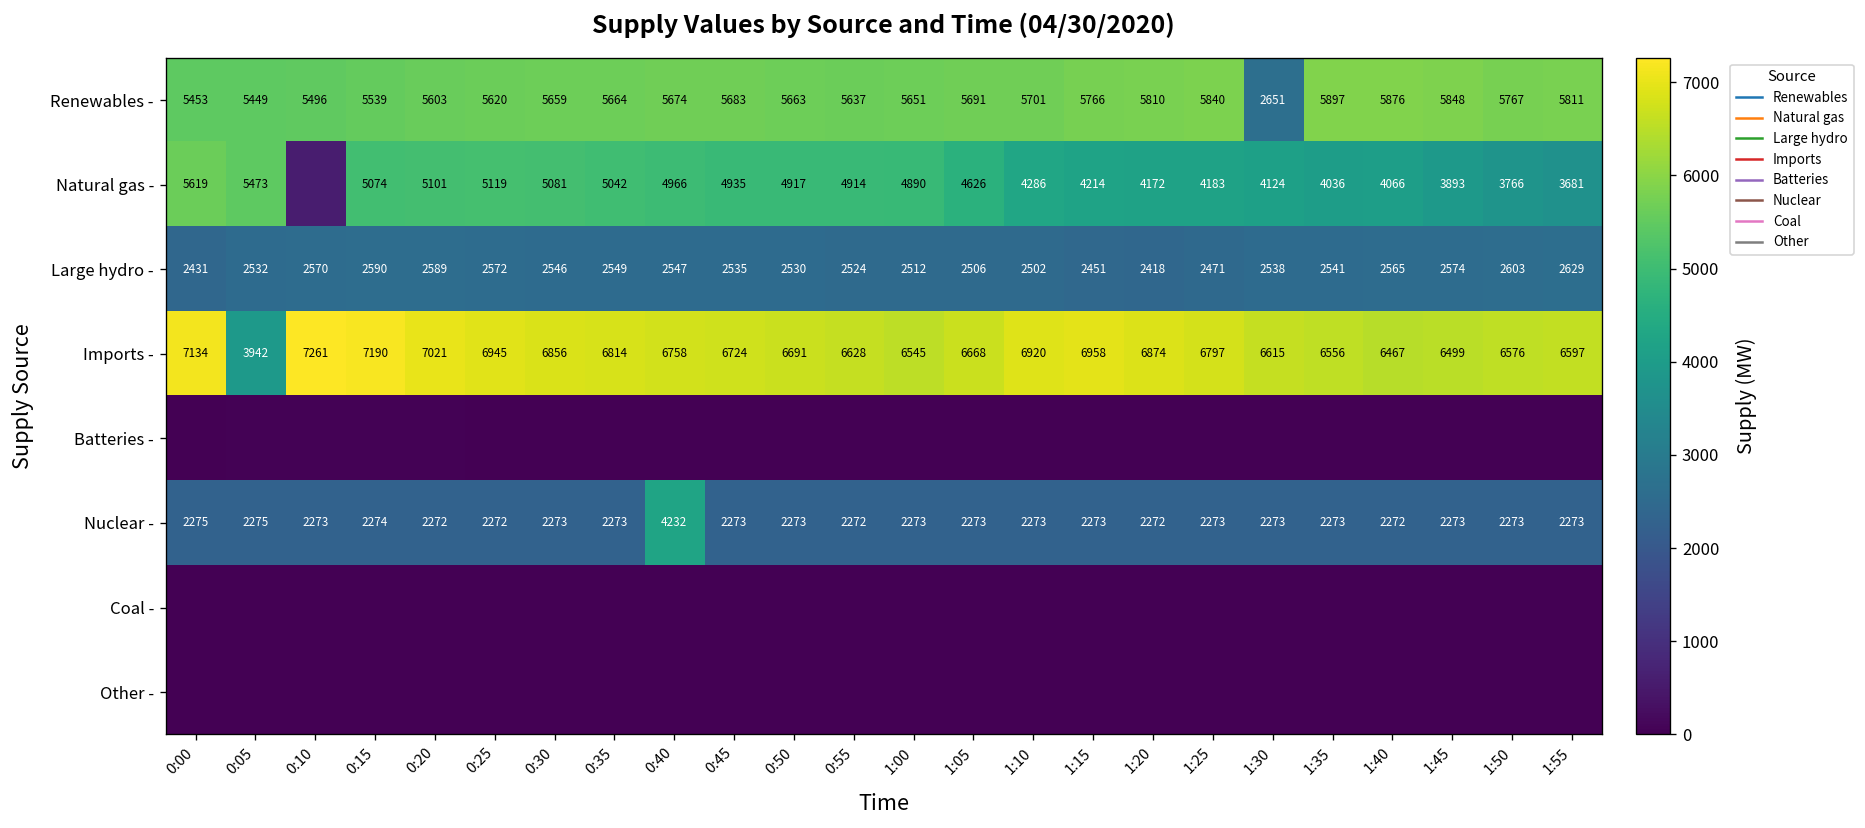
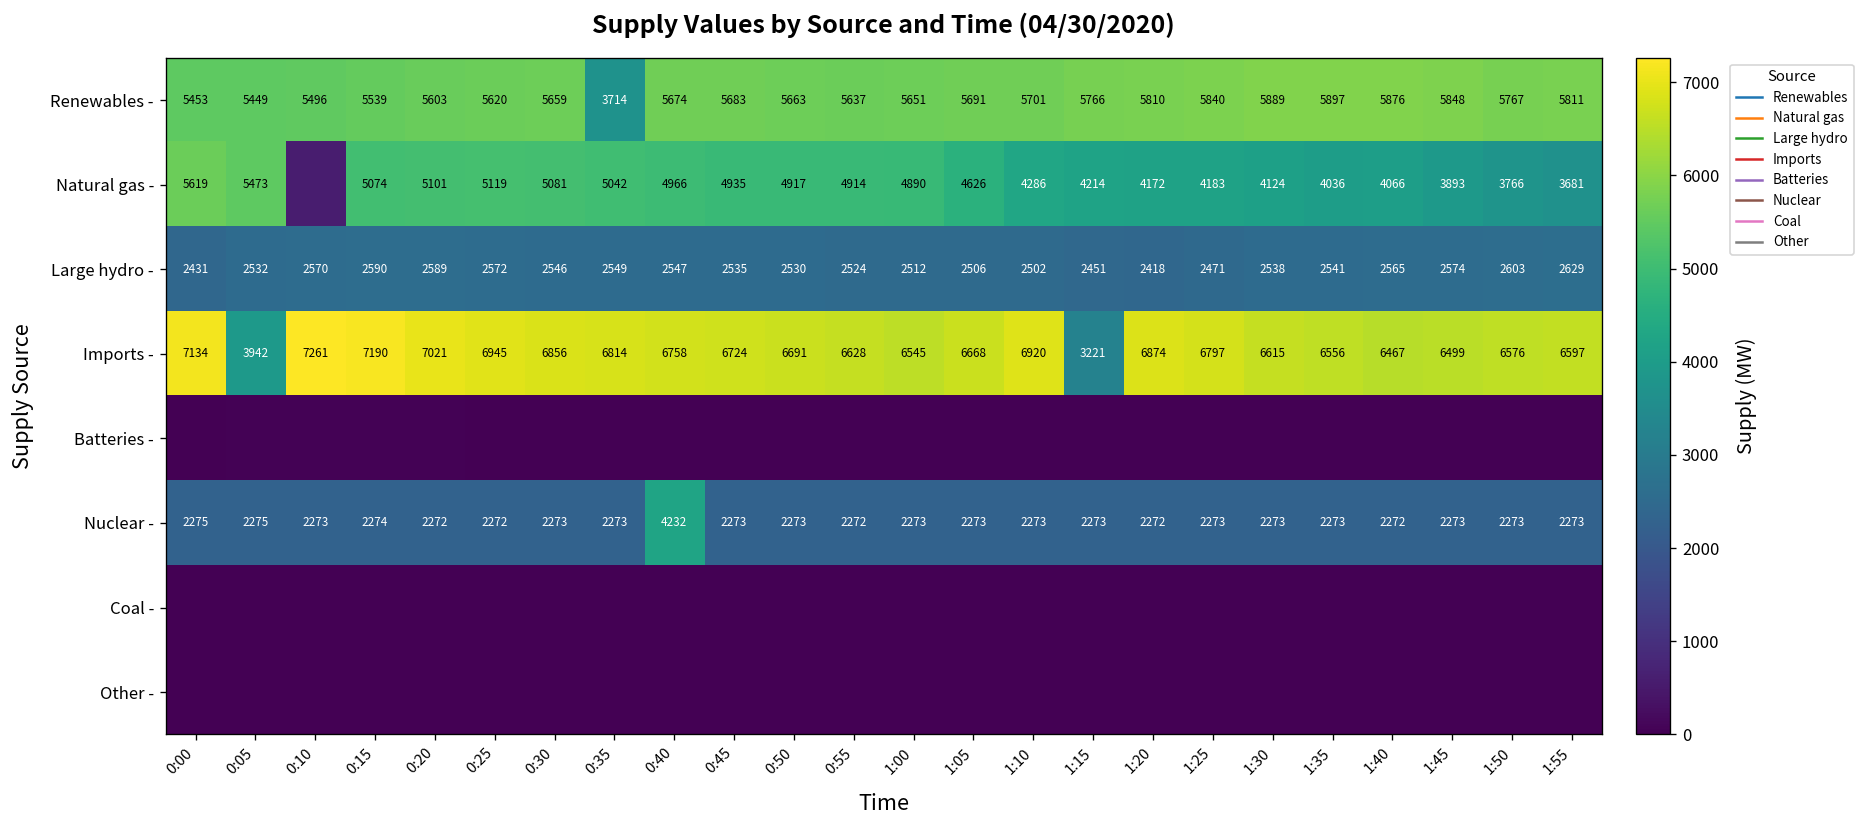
  {
    "Renewables -": {
      "0:00": 5453,
      "0:05": 5449,
      "0:10": 5496,
      "0:15": 5539,
      "0:20": 5603,
      "0:25": 5620,
      "0:30": 5659,
-     "0:35": 5664,
+     "0:35": 3714,
      "0:40": 5674,
      "0:45": 5683,
      "0:50": 5663,
      "0:55": 5637,
      "1:00": 5651,
      "1:05": 5691,
      "1:10": 5701,
      "1:15": 5766,
      "1:20": 5810,
      "1:25": 5840,
-     "1:30": 2651,
+     "1:30": 5889,
      "1:35": 5897,
      "1:40": 5876,
      "1:45": 5848,
      "1:50": 5767,
      "1:55": 5811
    },
    "Natural gas -": {
      "0:00": 5619,
      "0:05": 5473,
      "0:15": 5074,
      "0:20": 5101,
      "0:25": 5119,
      "0:30": 5081,
      "0:35": 5042,
      "0:40": 4966,
      "0:45": 4935,
      "0:50": 4917,
      "0:55": 4914,
      "1:00": 4890,
      "1:05": 4626,
      "1:10": 4286,
      "1:15": 4214,
      "1:20": 4172,
      "1:25": 4183,
      "1:30": 4124,
      "1:35": 4036,
      "1:40": 4066,
      "1:45": 3893,
      "1:50": 3766,
      "1:55": 3681
    },
    "Large hydro -": {
      "0:00": 2431,
      "0:05": 2532,
      "0:10": 2570,
      "0:15": 2590,
      "0:20": 2589,
      "0:25": 2572,
      "0:30": 2546,
      "0:35": 2549,
      "0:40": 2547,
      "0:45": 2535,
      "0:50": 2530,
      "0:55": 2524,
      "1:00": 2512,
      "1:05": 2506,
      "1:10": 2502,
      "1:15": 2451,
      "1:20": 2418,
      "1:25": 2471,
      "1:30": 2538,
      "1:35": 2541,
      "1:40": 2565,
      "1:45": 2574,
      "1:50": 2603,
      "1:55": 2629
    },
    "Imports -": {
      "0:00": 7134,
      "0:05": 3942,
      "0:10": 7261,
      "0:15": 7190,
      "0:20": 7021,
      "0:25": 6945,
      "0:30": 6856,
      "0:35": 6814,
      "0:40": 6758,
      "0:45": 6724,
      "0:50": 6691,
      "0:55": 6628,
      "1:00": 6545,
      "1:05": 6668,
      "1:10": 6920,
-     "1:15": 6958,
+     "1:15": 3221,
      "1:20": 6874,
      "1:25": 6797,
      "1:30": 6615,
      "1:35": 6556,
      "1:40": 6467,
      "1:45": 6499,
      "1:50": 6576,
      "1:55": 6597
    },
    "Nuclear -": {
      "0:00": 2275,
      "0:05": 2275,
      "0:10": 2273,
      "0:15": 2274,
      "0:20": 2272,
      "0:25": 2272,
      "0:30": 2273,
      "0:35": 2273,
      "0:40": 4232,
      "0:45": 2273,
      "0:50": 2273,
      "0:55": 2272,
      "1:00": 2273,
      "1:05": 2273,
      "1:10": 2273,
      "1:15": 2273,
      "1:20": 2272,
      "1:25": 2273,
      "1:30": 2273,
      "1:35": 2273,
      "1:40": 2272,
      "1:45": 2273,
      "1:50": 2273,
      "1:55": 2273
    }
  }
